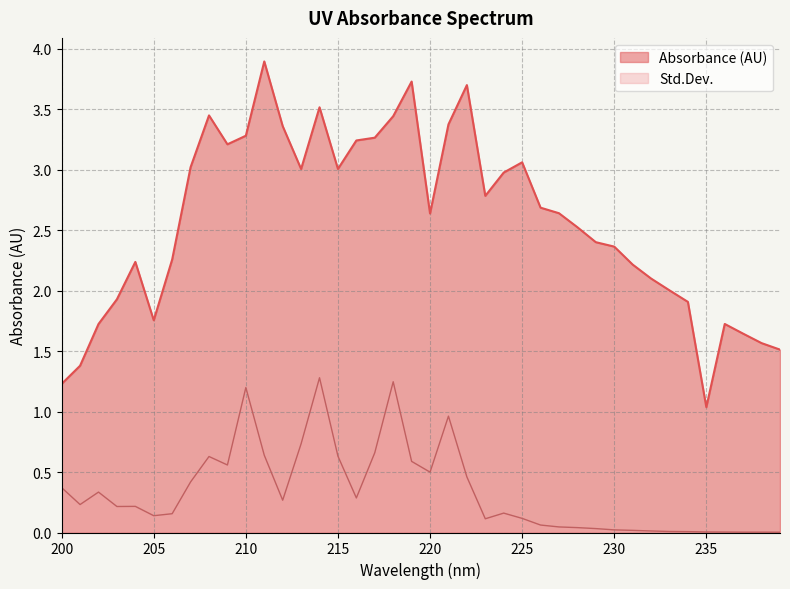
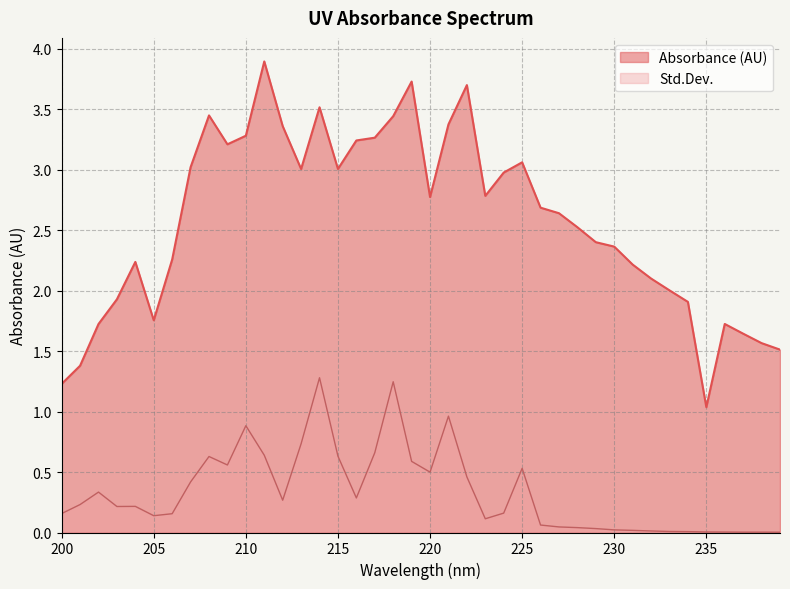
  {
    "Absorbance (AU)": {
      "200": 1.23,
      "205": 1.75,
      "210": 3.28,
      "215": 3.01,
-     "220": 2.64,
+     "220": 2.77,
      "225": 3.06,
      "230": 2.36,
      "235": 1.04
    },
    "Std.Dev.": {
-     "200": 0.37,
+     "200": 0.16,
      "205": 0.14,
-     "210": 1.20,
+     "210": 0.88,
      "215": 0.63,
      "220": 0.50,
-     "225": 0.12,
+     "225": 0.53,
      "230": 0.02,
      "235": 0.00
    }
  }
